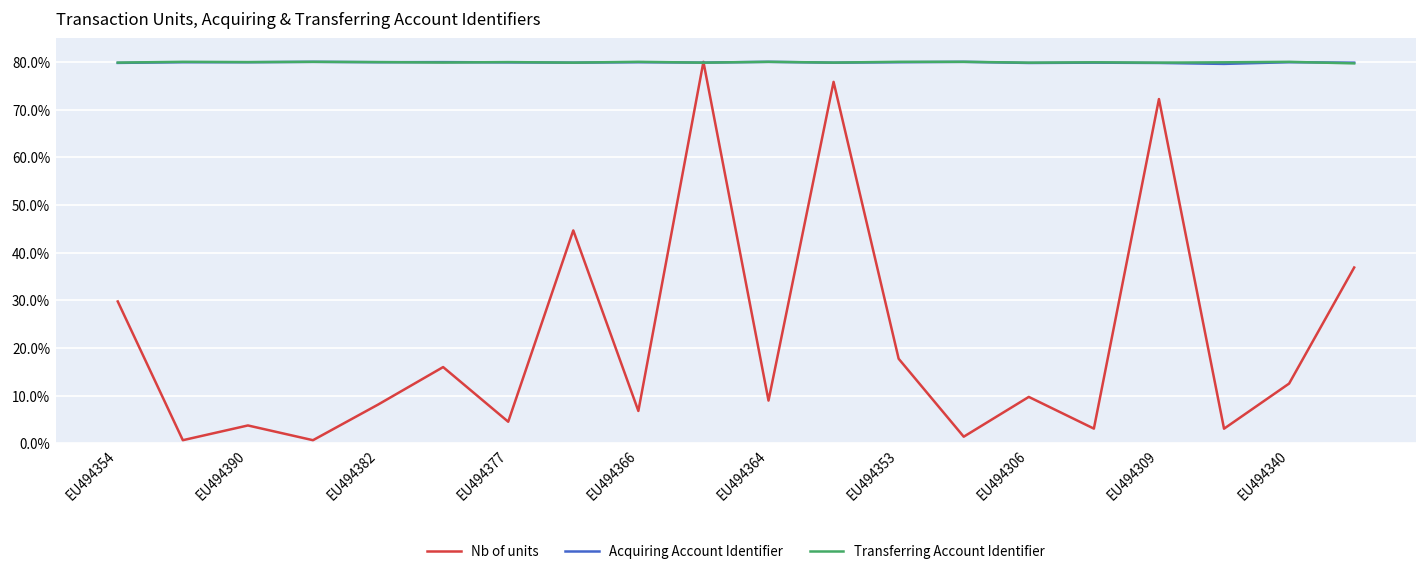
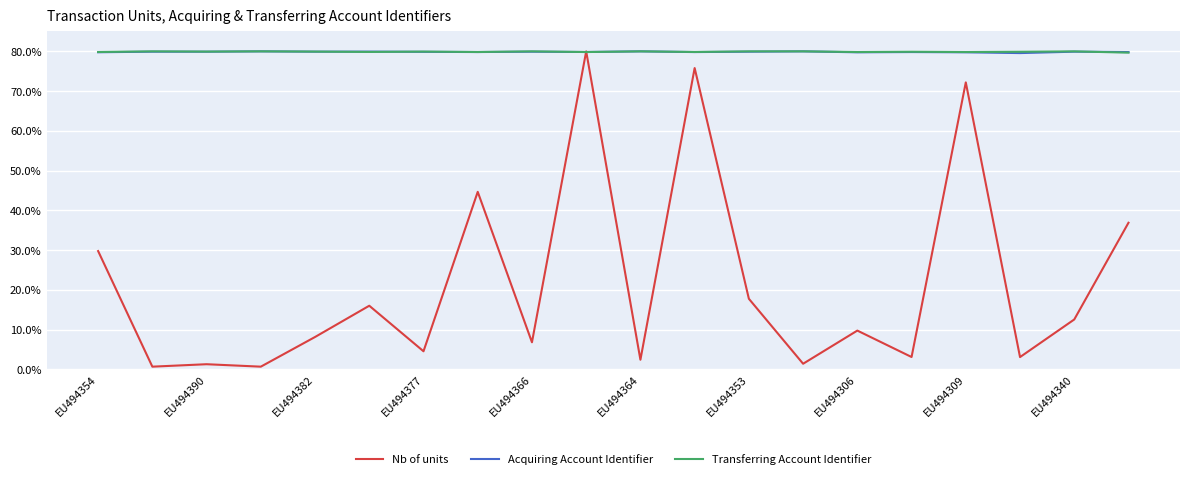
  {
    "Nb of units": {
      "EU494354": "30%",
-     "EU494390": "4%",
+     "EU494390": "1%",
      "EU494382": "8%",
      "EU494377": "5%",
      "EU494366": "7%",
-     "EU494364": "9%",
+     "EU494364": "2%",
      "EU494353": "18%",
      "EU494306": "10%",
      "EU494309": "72%",
      "EU494340": "13%"
    }
  }
